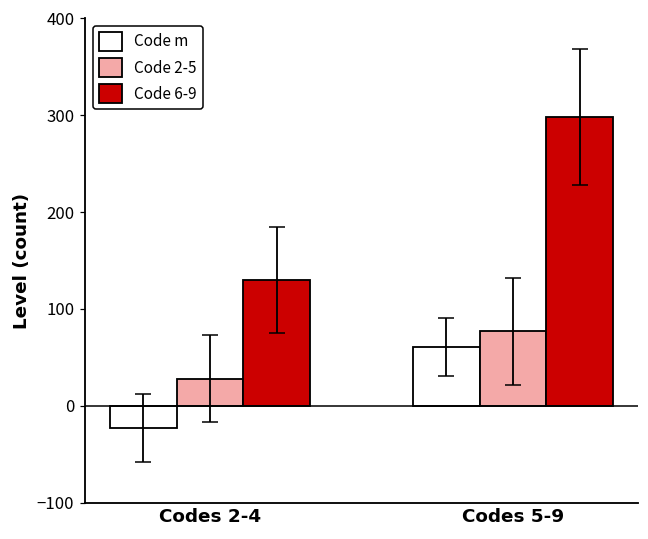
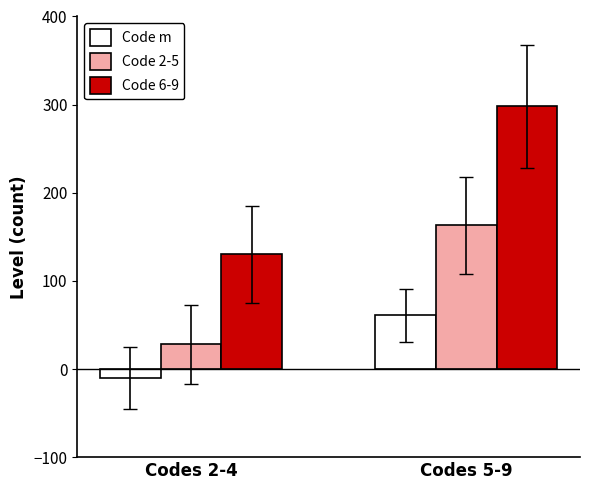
  {
    "Code m": {
-     "Codes 2-4": -20,
+     "Codes 2-4": -10,
      "Codes 5-9": 60
    },
    "Code 2-5": {
      "Codes 2-4": 30,
-     "Codes 5-9": 80
+     "Codes 5-9": 160
    },
    "Code 6-9": {
      "Codes 2-4": 130,
      "Codes 5-9": 300
    }
  }
